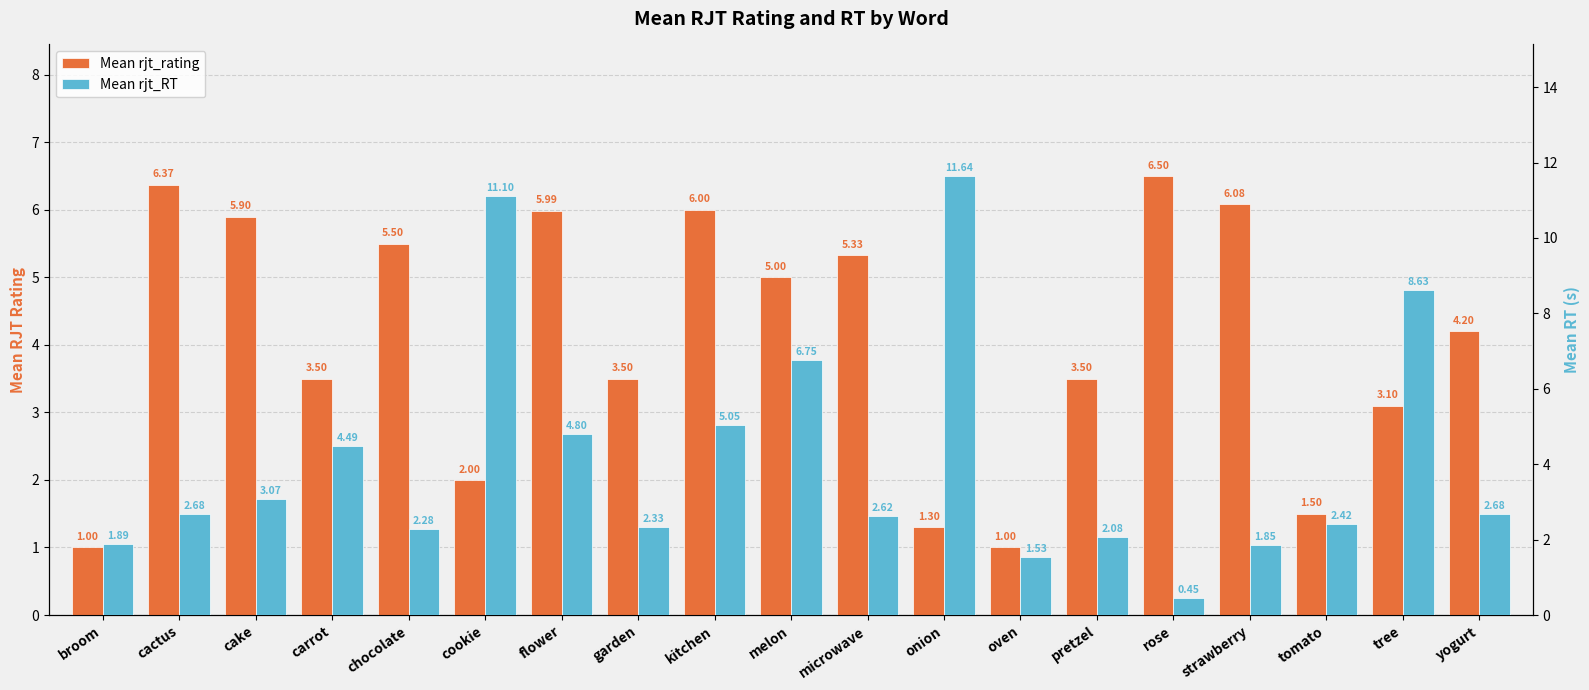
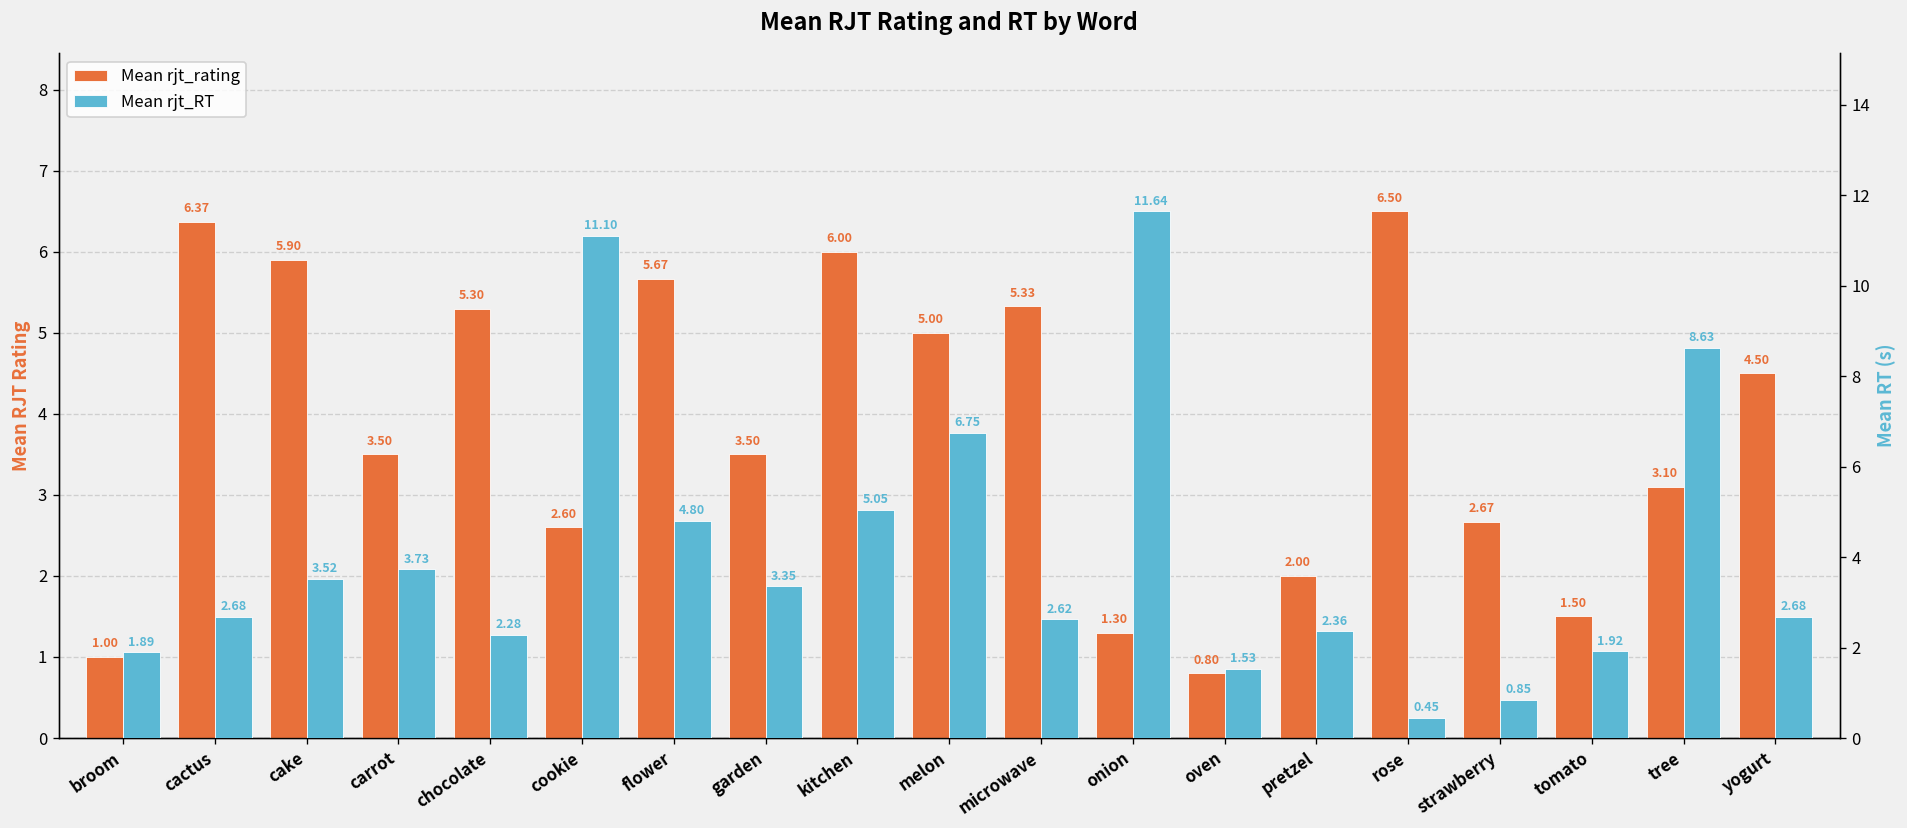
  {
    "Mean rjt_rating": {
      "broom": 1.00,
      "cactus": 6.37,
      "cake": 5.90,
      "carrot": 3.50,
-     "chocolate": 5.50,
-     "cookie": 2.00,
-     "flower": 5.99,
+     "chocolate": 5.30,
+     "cookie": 2.60,
+     "flower": 5.67,
      "garden": 3.50,
      "kitchen": 6.00,
      "melon": 5.00,
      "microwave": 5.33,
      "onion": 1.30,
-     "oven": 1.00,
-     "pretzel": 3.50,
+     "oven": 0.80,
+     "pretzel": 2.00,
      "rose": 6.50,
-     "strawberry": 6.08,
+     "strawberry": 2.67,
      "tomato": 1.50,
      "tree": 3.10,
-     "yogurt": 4.20
+     "yogurt": 4.50
    },
    "Mean rjt_RT": {
      "broom": 1.89,
      "cactus": 2.68,
-     "cake": 3.07,
-     "carrot": 4.49,
+     "cake": 3.52,
+     "carrot": 3.73,
      "chocolate": 2.28,
      "cookie": 11.10,
      "flower": 4.80,
-     "garden": 2.33,
+     "garden": 3.35,
      "kitchen": 5.05,
      "melon": 6.75,
      "microwave": 2.62,
      "onion": 11.64,
      "oven": 1.53,
-     "pretzel": 2.08,
+     "pretzel": 2.36,
      "rose": 0.45,
-     "strawberry": 1.85,
-     "tomato": 2.42,
+     "strawberry": 0.85,
+     "tomato": 1.92,
      "tree": 8.63,
      "yogurt": 2.68
    }
  }
